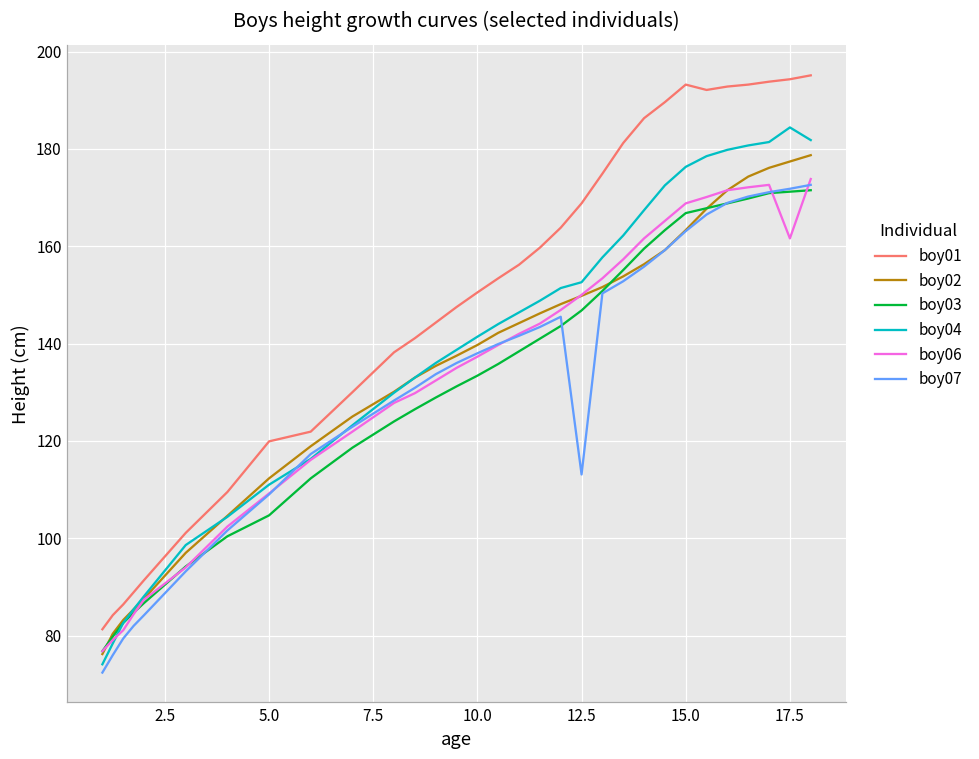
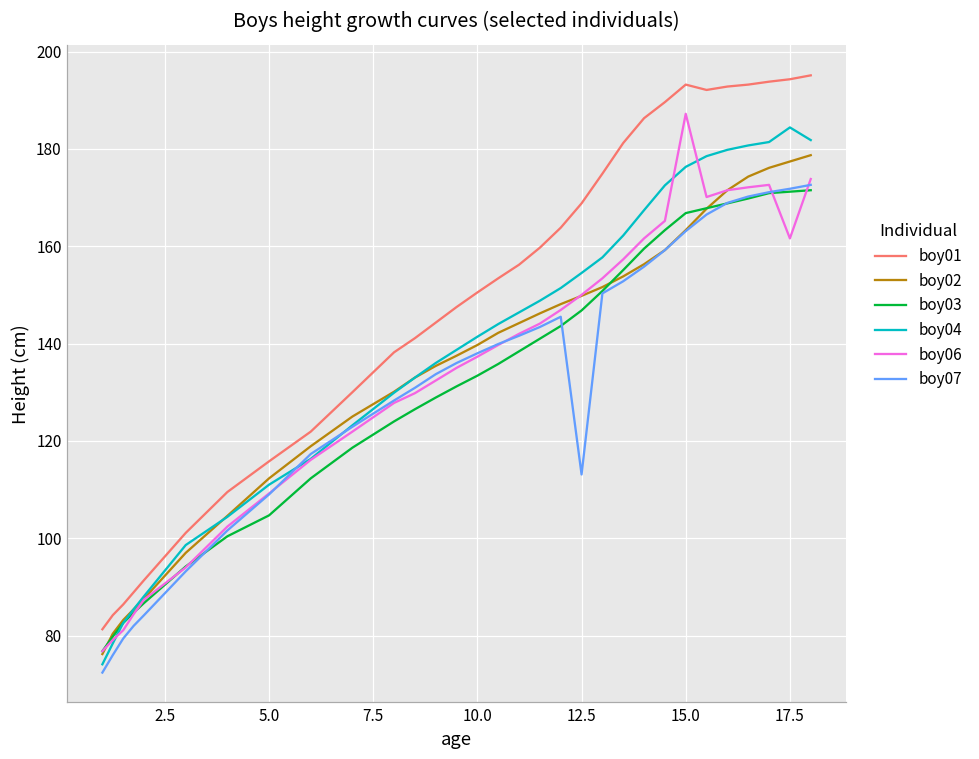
  {
    "boy01": {
-     "5.0": 120,
+     "5.0": 116,
      "10.0": 151,
      "12.5": 169,
      "15.0": 193,
      "17.5": 194
    },
    "boy02": {
      "5.0": 112,
      "10.0": 140,
      "17.5": 177
    },
    "boy03": {
      "5.0": 105,
      "10.0": 133,
      "12.5": 147,
      "15.0": 167,
      "17.5": 171
    },
    "boy04": {
      "5.0": 111,
      "10.0": 141,
-     "12.5": 153,
+     "12.5": 155,
      "15.0": 176,
      "17.5": 184
    },
    "boy06": {
      "10.0": 137,
-     "15.0": 169,
+     "15.0": 187,
      "17.5": 162
    },
    "boy07": {
      "10.0": 138,
      "12.5": 113,
      "17.5": 172
    }
  }
